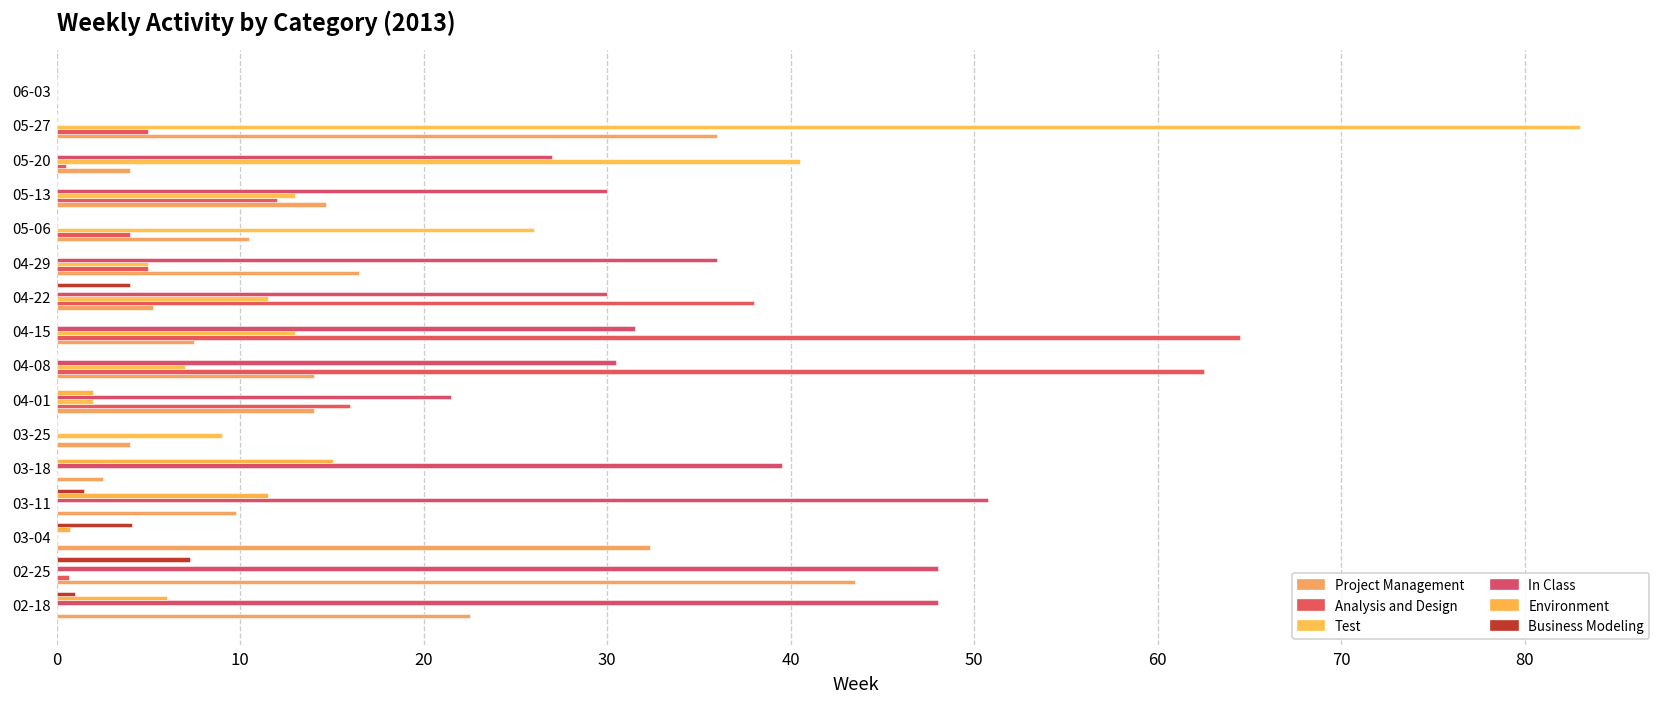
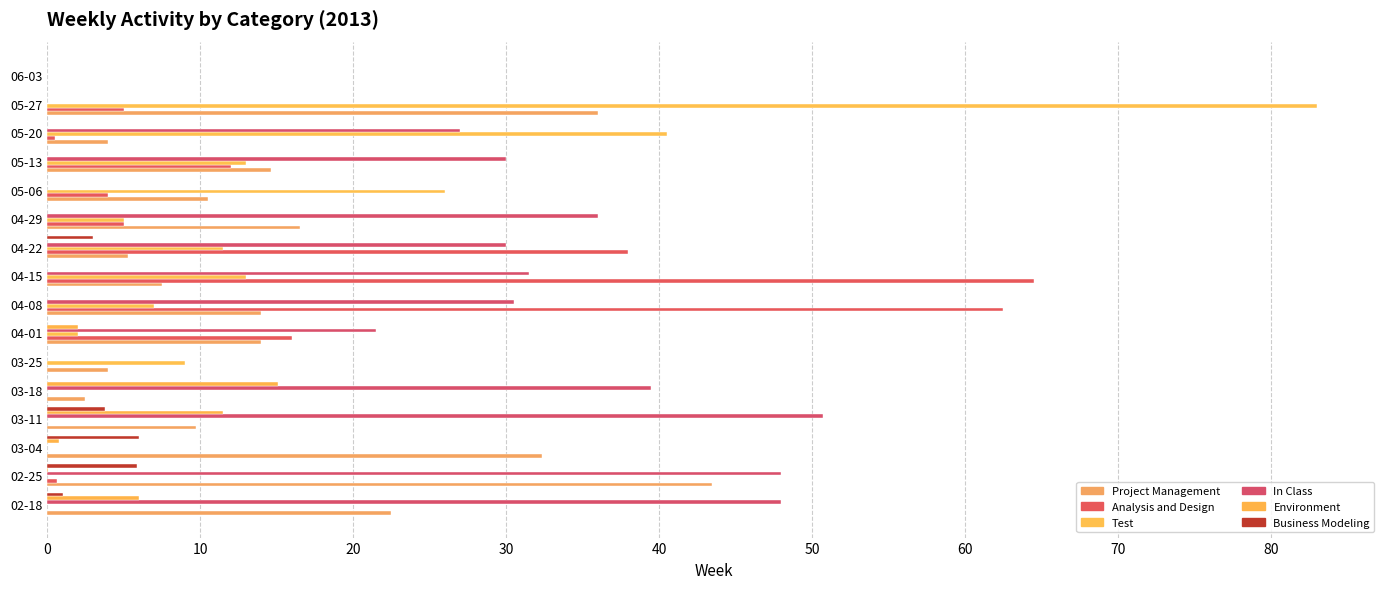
  {
    "Business Modeling": {
      "06-03": 0.0,
      "05-27": 0.0,
      "05-20": 0.0,
      "05-13": 0.0,
      "05-06": 0.0,
      "04-29": 0.0,
-     "04-22": 4,
+     "04-22": 3,
      "04-15": 0.0,
      "04-08": 0.0,
      "04-01": 0.0,
      "03-25": 0.0,
      "03-18": 0.0,
-     "03-11": 1.5,
-     "03-04": 4.1,
-     "02-25": 7.2,
+     "03-11": 3.8,
+     "03-04": 6.0,
+     "02-25": 5.9,
      "02-18": 1.0
    }
  }
